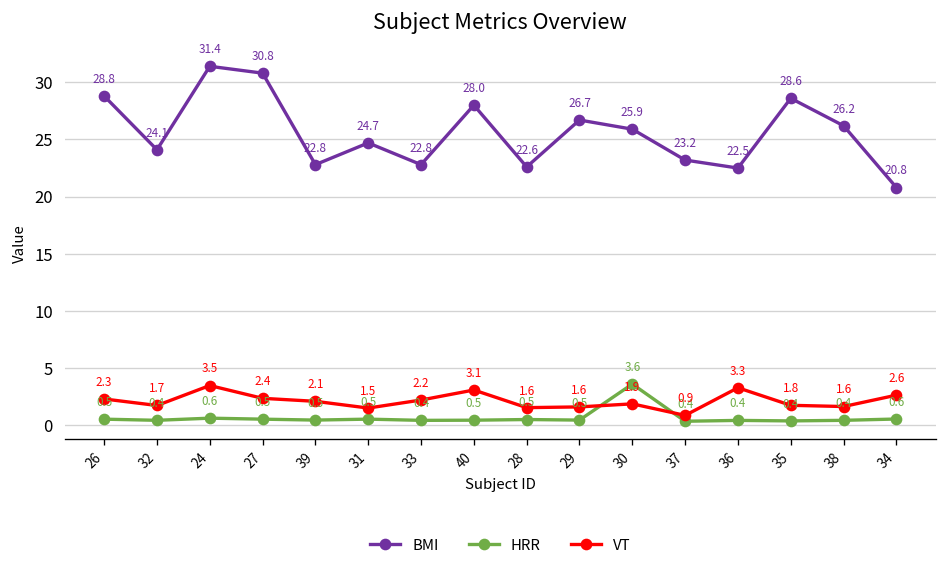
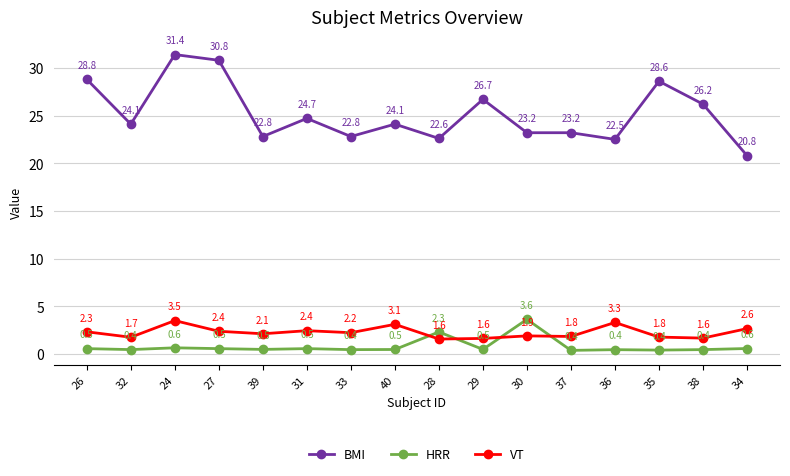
  {
    "BMI": {
      "26": 28.8,
      "32": 24.1,
      "24": 31.4,
      "27": 30.8,
      "39": 22.8,
      "31": 24.7,
      "33": 22.8,
-     "40": 28.0,
+     "40": 24.1,
      "28": 22.6,
      "29": 26.7,
-     "30": 25.9,
+     "30": 23.2,
      "37": 23.2,
      "36": 22.5,
      "35": 28.6,
      "38": 26.2,
      "34": 20.8
    },
    "HRR": {
      "24": 0.6,
      "40": 0.5,
-     "28": 0.5,
+     "28": 2.3,
      "30": 3.6,
      "36": 0.4
    },
    "VT": {
      "26": 2.3,
      "32": 1.7,
      "24": 3.5,
      "27": 2.4,
      "39": 2.1,
-     "31": 1.5,
+     "31": 2.4,
      "33": 2.2,
      "40": 3.1,
      "29": 1.6,
-     "37": 0.9,
+     "37": 1.8,
      "36": 3.3,
      "35": 1.8,
      "38": 1.6,
      "34": 2.6
    }
  }
